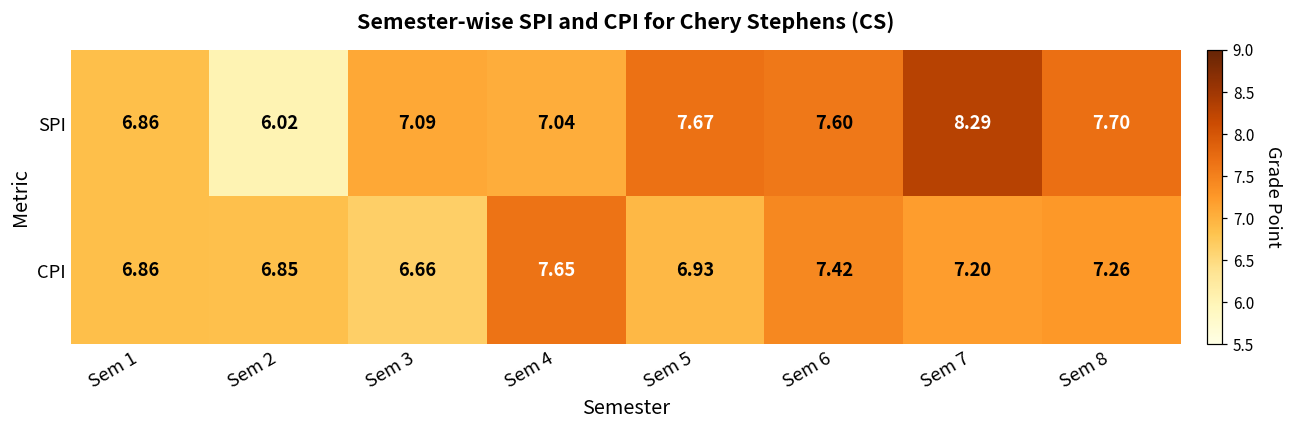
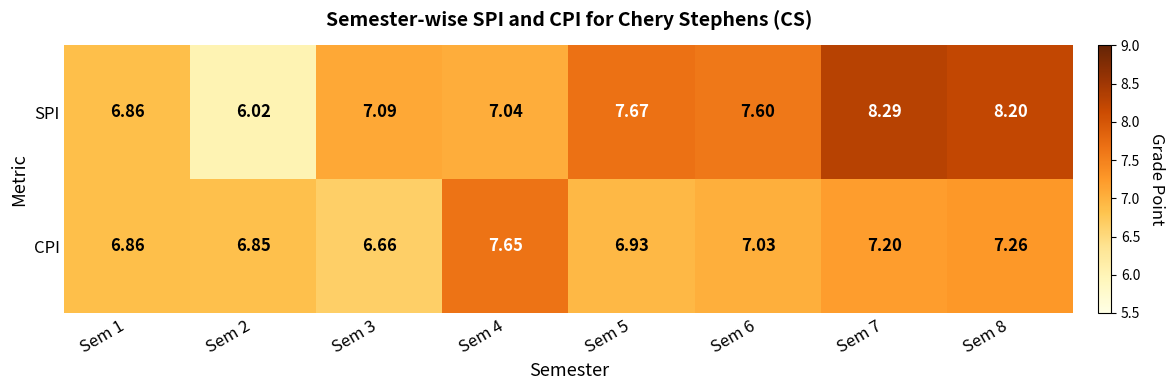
  {
    "SPI": {
      "Sem 1": 6.86,
      "Sem 2": 6.02,
      "Sem 3": 7.09,
      "Sem 4": 7.04,
      "Sem 5": 7.67,
      "Sem 6": 7.60,
      "Sem 7": 8.29,
-     "Sem 8": 7.70
+     "Sem 8": 8.20
    },
    "CPI": {
      "Sem 1": 6.86,
      "Sem 2": 6.85,
      "Sem 3": 6.66,
      "Sem 4": 7.65,
      "Sem 5": 6.93,
-     "Sem 6": 7.42,
+     "Sem 6": 7.03,
      "Sem 7": 7.20,
      "Sem 8": 7.26
    }
  }
